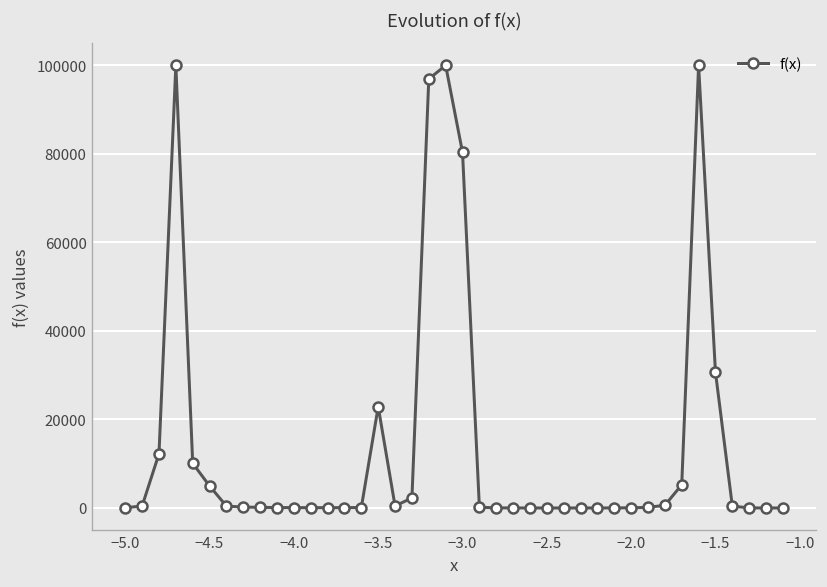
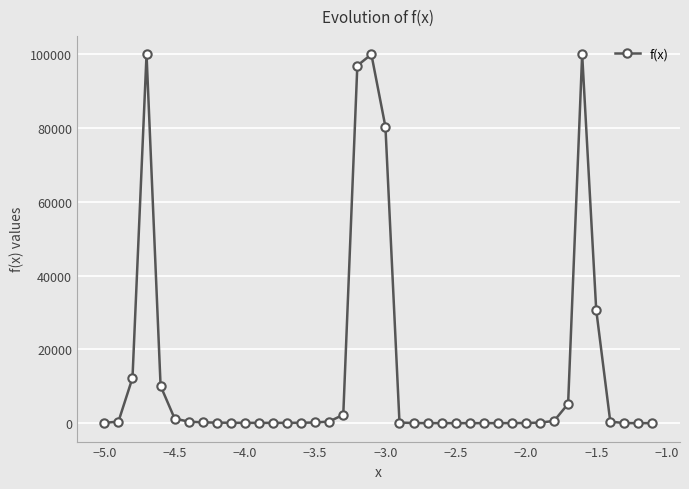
  {
    "−5.0": 0,
-   "−4.5": 5000,
+   "−4.5": 1000,
    "−4.0": 0,
-   "−3.5": 23000,
+   "−3.5": 0,
    "−3.0": 80000,
    "−2.5": 0,
    "−2.0": 0,
    "−1.5": 31000
  }
